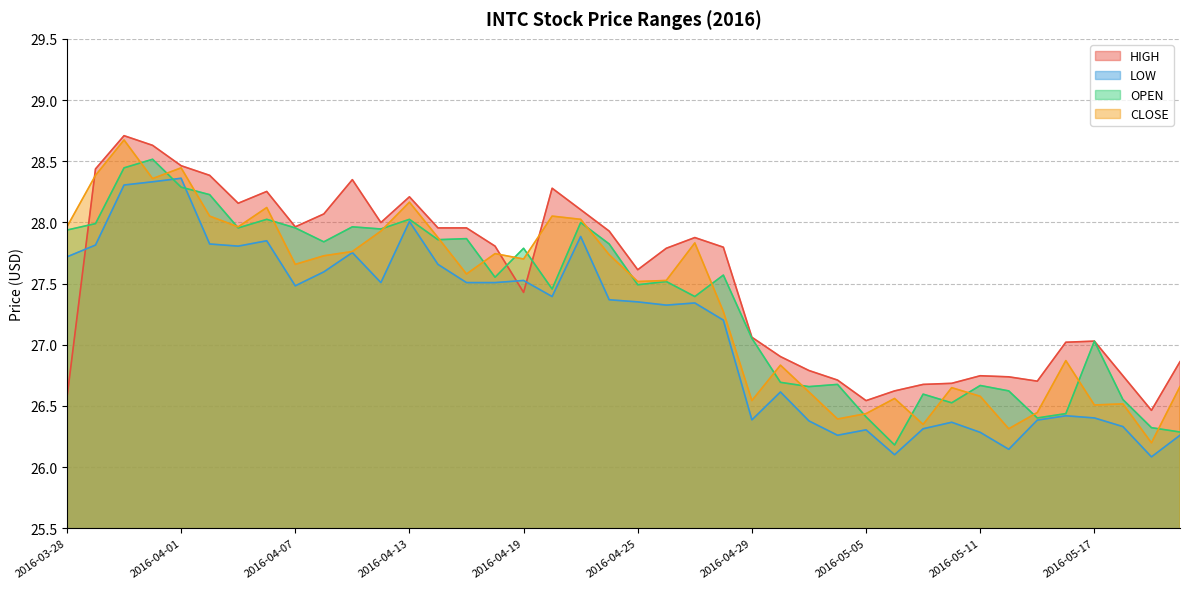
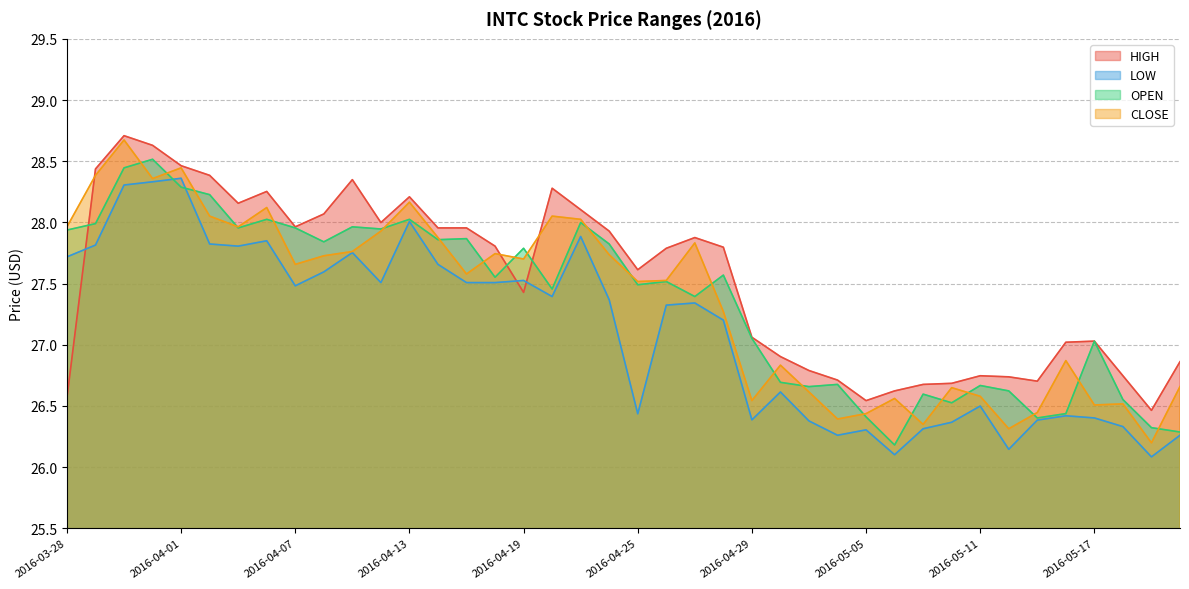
  {
    "HIGH": {
      "2016-03-28": 26.57,
      "2016-04-13": 28.21,
      "2016-04-19": 27.43,
      "2016-04-25": 27.61,
      "2016-05-05": 26.54,
      "2016-05-11": 26.75
    },
    "LOW": {
      "2016-03-28": 27.72,
      "2016-04-01": 28.36,
      "2016-04-07": 27.48,
      "2016-04-19": 27.52,
-     "2016-04-25": 27.35,
+     "2016-04-25": 26.44,
      "2016-04-29": 26.39,
      "2016-05-05": 26.30,
-     "2016-05-11": 26.28,
+     "2016-05-11": 26.50,
      "2016-05-17": 26.40
    },
    "OPEN": {
      "2016-03-28": 27.94,
      "2016-04-01": 28.29,
      "2016-04-19": 27.79,
      "2016-04-25": 27.49,
      "2016-05-05": 26.41,
      "2016-05-11": 26.67
    },
    "CLOSE": {
      "2016-03-28": 27.96,
      "2016-04-07": 27.66,
      "2016-04-13": 28.16,
      "2016-04-19": 27.70,
      "2016-04-25": 27.52,
      "2016-04-29": 26.54,
      "2016-05-05": 26.44,
      "2016-05-11": 26.58,
      "2016-05-17": 26.51
    }
  }
